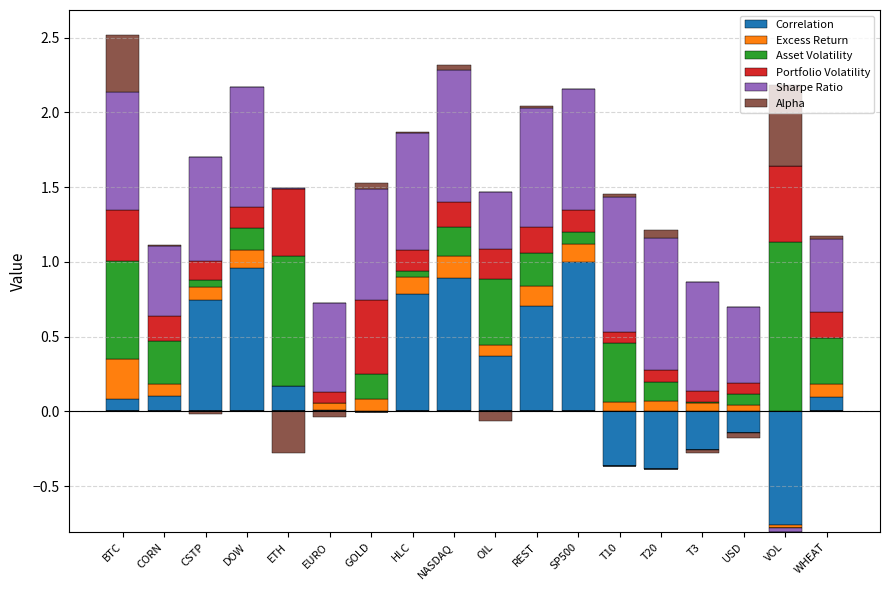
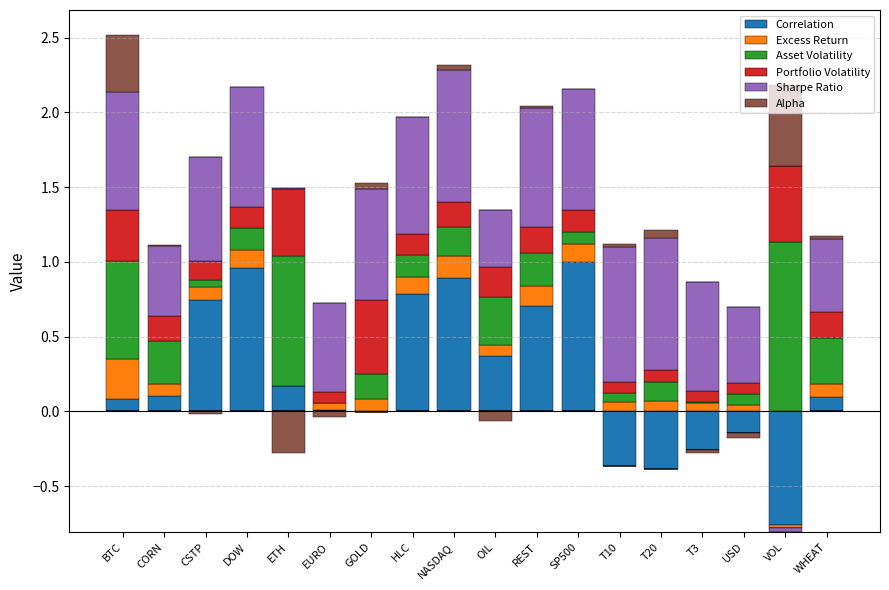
  {
    "Asset Volatility": {
      "BTC": 0.65,
      "CORN": 0.28,
      "CSTP": 0.05,
      "DOW": 0.14,
      "ETH": 0.87,
      "GOLD": 0.17,
-     "HLC": 0.04,
+     "HLC": 0.15,
      "NASDAQ": 0.19,
-     "OIL": 0.44,
+     "OIL": 0.32,
      "REST": 0.22,
      "SP500": 0.08,
-     "T10": 0.40,
+     "T10": 0.06,
      "T20": 0.13,
      "USD": 0.07,
      "VOL": 1.13,
      "WHEAT": 0.31
    },
    "Portfolio Volatility": {
      "BTC": 0.34,
      "CORN": 0.17,
      "CSTP": 0.13,
      "DOW": 0.15,
      "ETH": 0.45,
      "EURO": 0.08,
      "GOLD": 0.50,
      "HLC": 0.14,
      "NASDAQ": 0.17,
      "OIL": 0.20,
      "REST": 0.17,
      "SP500": 0.15,
      "T10": 0.07,
      "T20": 0.08,
      "T3": 0.07,
      "USD": 0.08,
      "VOL": 0.51,
      "WHEAT": 0.18
    }
  }
